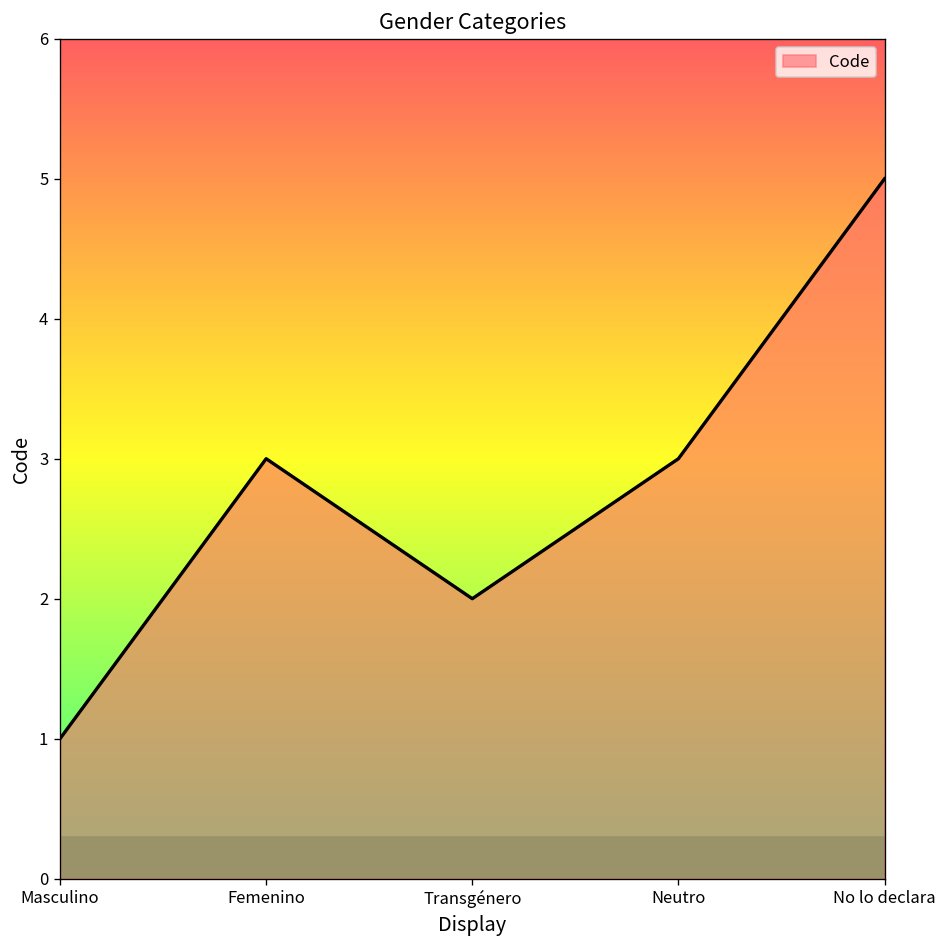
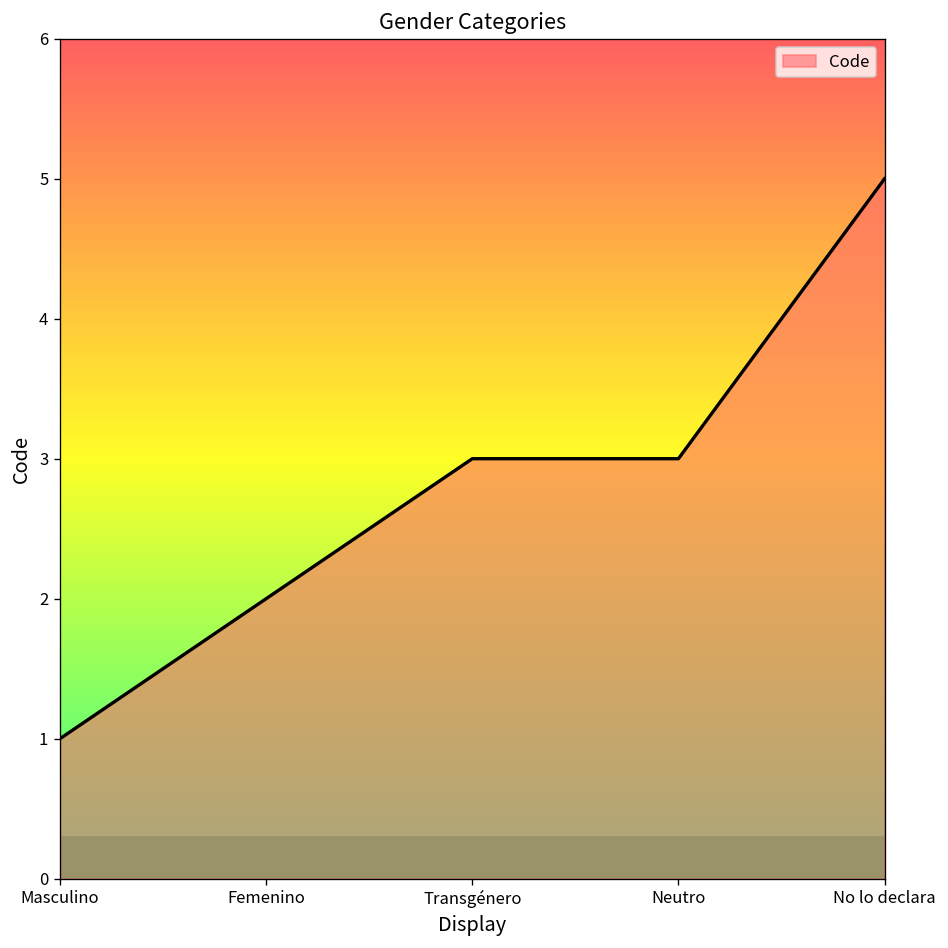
  {
    "Masculino": 1,
-   "Femenino": 3,
-   "Transgénero": 2,
+   "Femenino": 2,
+   "Transgénero": 3,
    "Neutro": 3,
    "No lo declara": 5
  }
